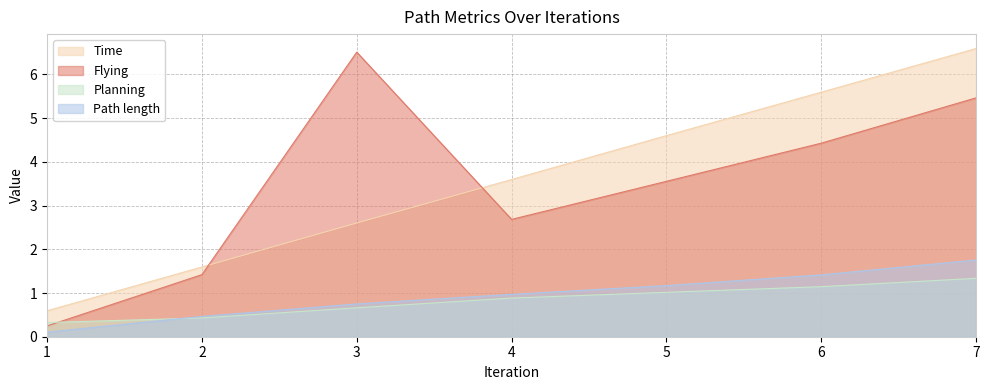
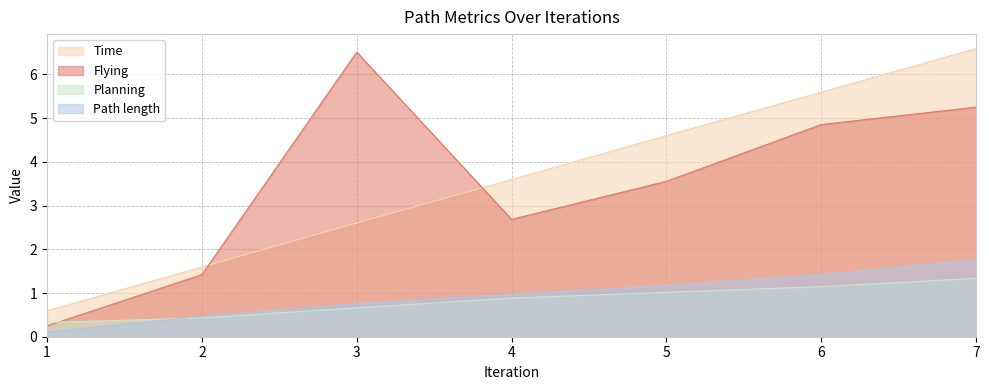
  {
    "Flying": {
      "1": 0.2,
      "2": 1.4,
      "3": 6.5,
      "4": 2.7,
      "5": 3.6,
-     "6": 4.4,
-     "7": 5.5
+     "6": 4.9,
+     "7": 5.3
    }
  }
